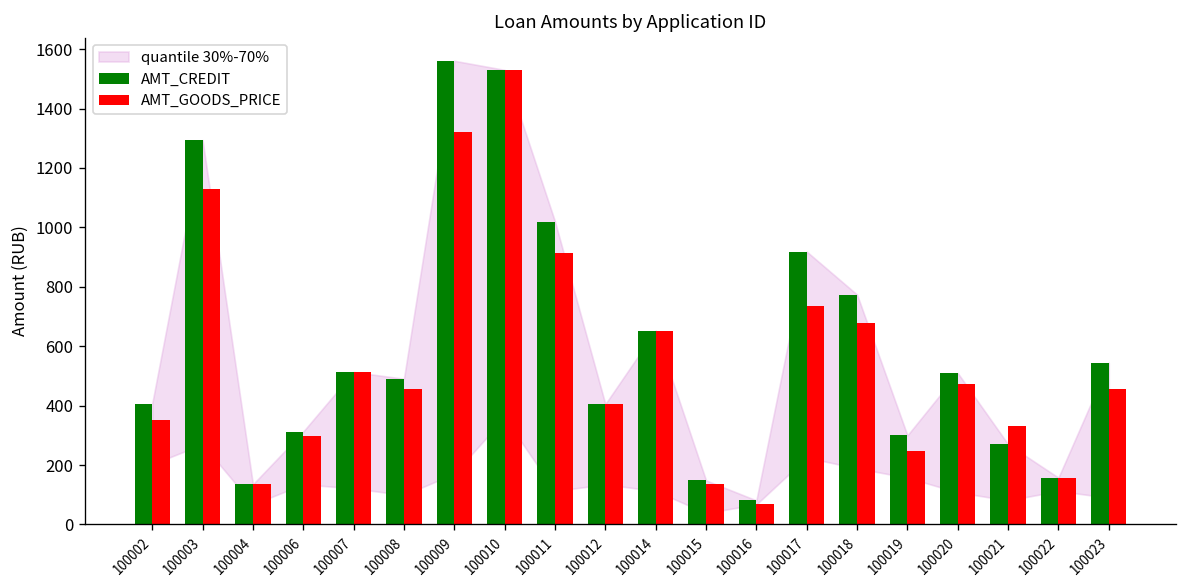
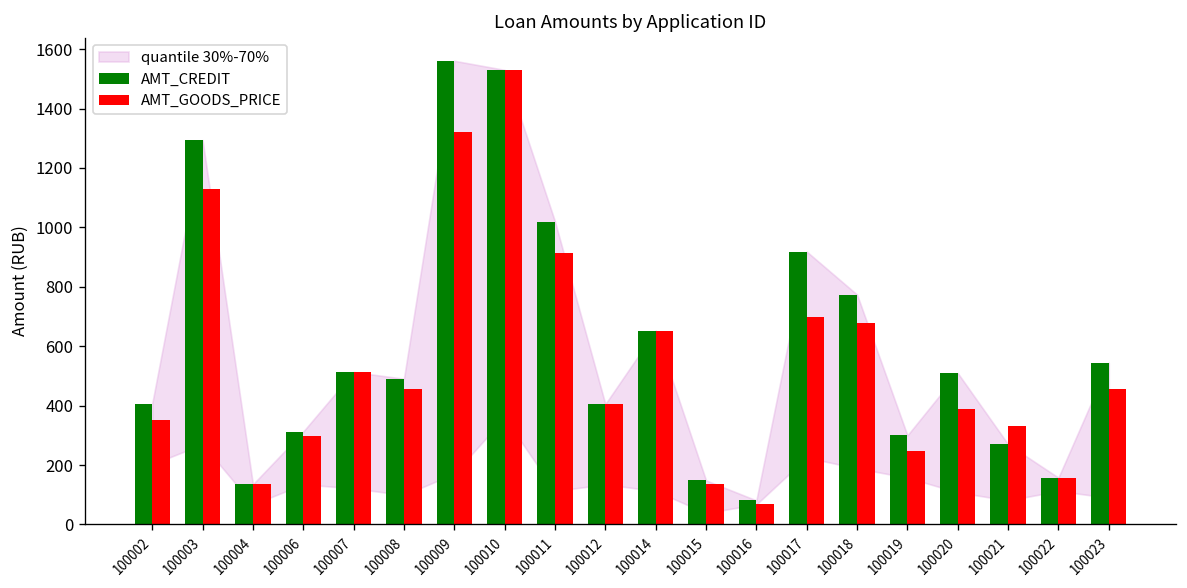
  {
    "AMT_CREDIT": {
      "100002": 410,
      "100003": 1290,
      "100004": 140,
      "100006": 310,
      "100007": 510,
      "100008": 490,
      "100009": 1560,
      "100010": 1530,
      "100011": 1020,
      "100012": 410,
      "100014": 650,
      "100015": 150,
      "100016": 80,
      "100017": 920,
      "100018": 770,
      "100019": 300,
      "100020": 510,
      "100021": 270,
      "100022": 160,
      "100023": 540
    },
    "AMT_GOODS_PRICE": {
      "100002": 350,
      "100003": 1130,
      "100004": 140,
      "100006": 300,
      "100007": 510,
      "100008": 450,
      "100009": 1320,
      "100010": 1530,
      "100011": 910,
      "100012": 410,
      "100014": 650,
      "100015": 140,
      "100016": 70,
-     "100017": 730,
+     "100017": 700,
      "100018": 680,
      "100019": 250,
-     "100020": 470,
+     "100020": 390,
      "100021": 330,
      "100022": 160,
      "100023": 450
    }
  }
